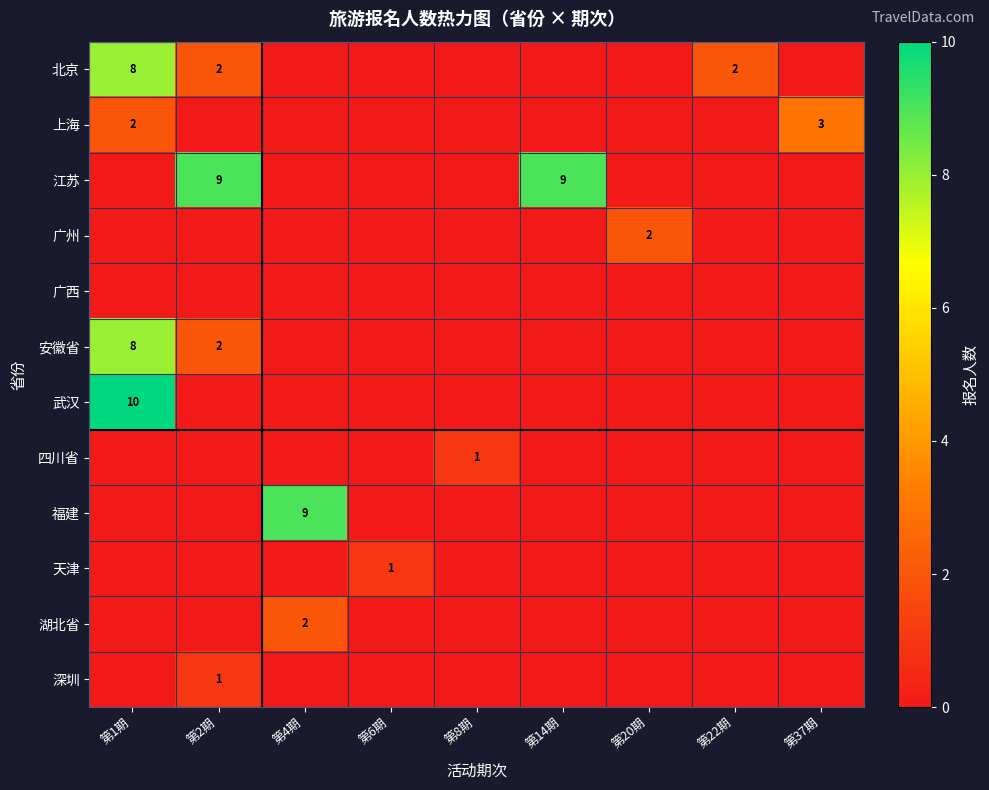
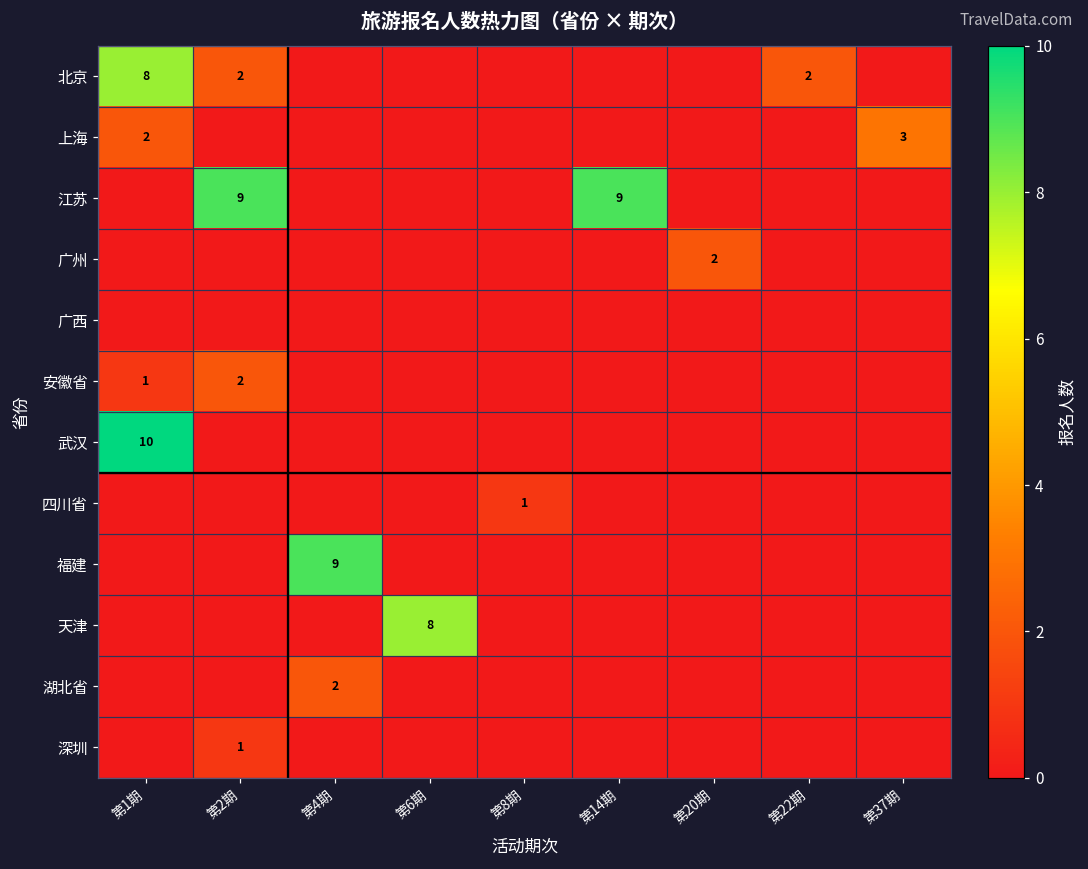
  {
    "北京": {
      "第1期": 8,
      "第2期": 2,
      "第22期": 2
    },
    "上海": {
      "第1期": 2,
      "第37期": 3
    },
    "江苏": {
      "第2期": 9,
      "第14期": 9
    },
    "广州": {
      "第20期": 2
    },
    "安徽省": {
-     "第1期": 8,
+     "第1期": 1,
      "第2期": 2
    },
    "武汉": {
      "第1期": 10
    },
    "四川省": {
      "第8期": 1
    },
    "福建": {
      "第4期": 9
    },
    "天津": {
-     "第6期": 1
+     "第6期": 8
    },
    "湖北省": {
      "第4期": 2
    },
    "深圳": {
      "第2期": 1
    }
  }
